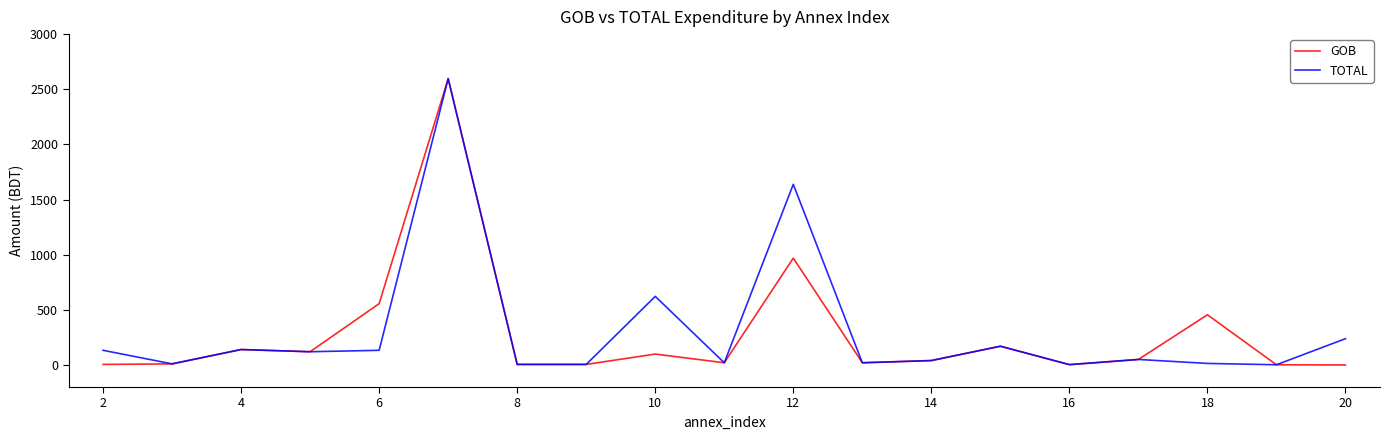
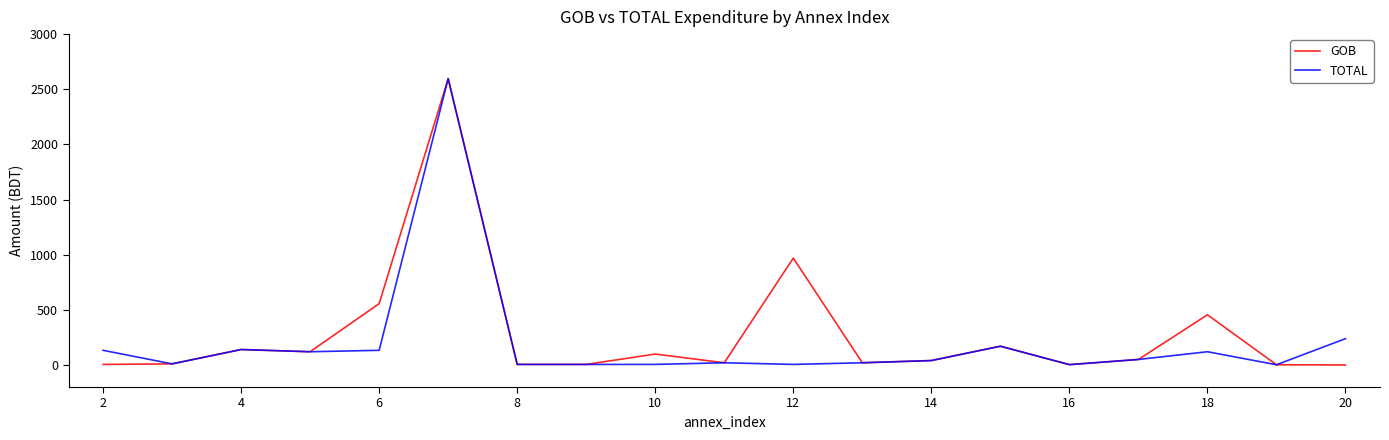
  {
    "GOB": {
      "2": 10,
      "6": 560,
      "10": 100,
      "12": 970,
      "18": 460,
      "20": 0
    },
    "TOTAL": {
      "2": 130,
      "6": 130,
-     "10": 620,
-     "12": 1640,
-     "18": 10,
+     "10": 10,
+     "12": 10,
+     "18": 120,
      "20": 240
    }
  }
